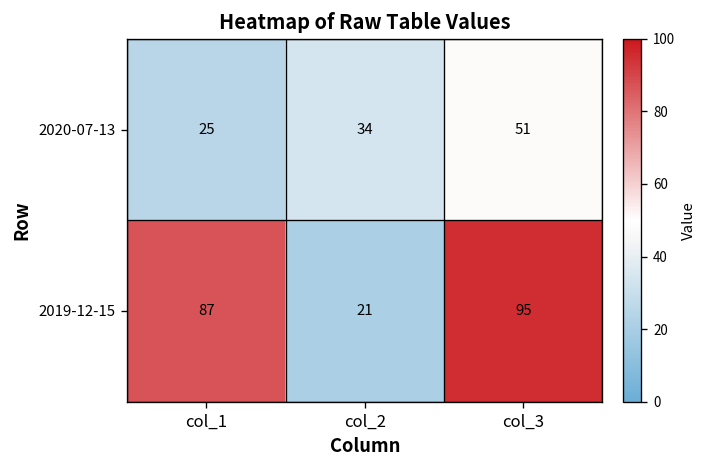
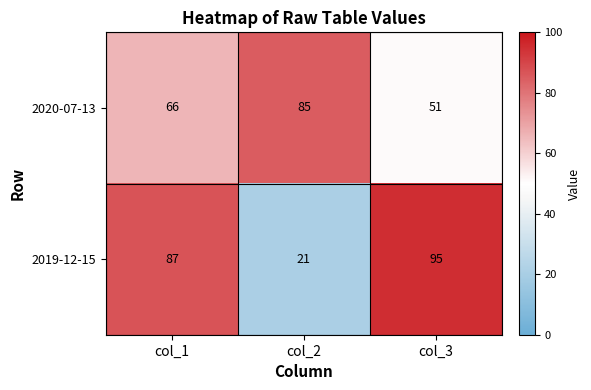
  {
    "2020-07-13": {
-     "col_1": 25,
-     "col_2": 34,
+     "col_1": 66,
+     "col_2": 85,
      "col_3": 51
    },
    "2019-12-15": {
      "col_1": 87,
      "col_2": 21,
      "col_3": 95
    }
  }
